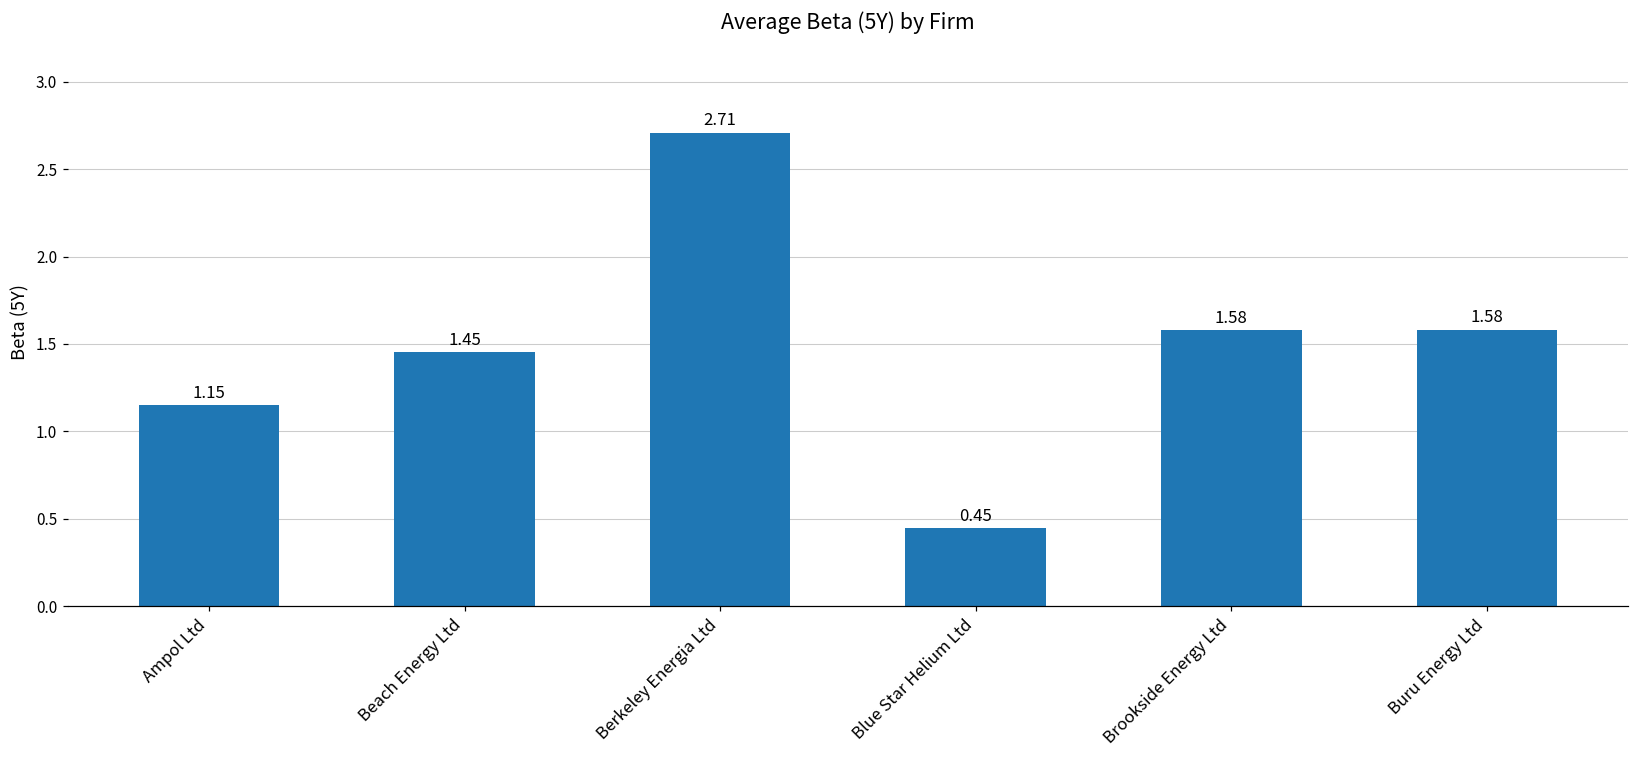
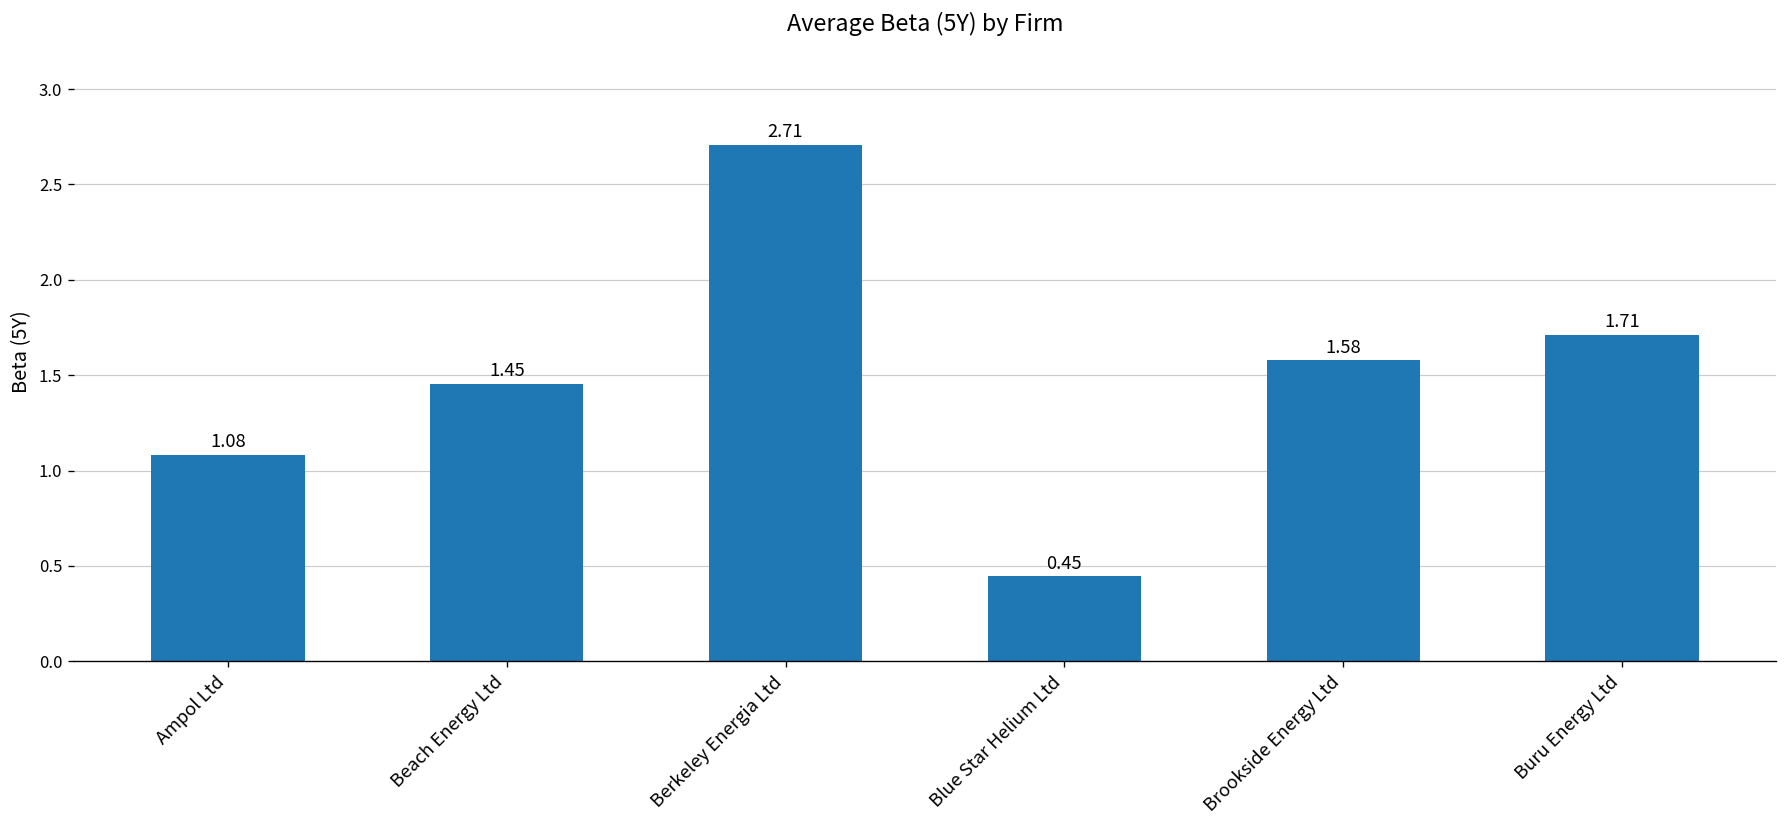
  {
-   "Ampol Ltd": 1.15,
+   "Ampol Ltd": 1.08,
    "Beach Energy Ltd": 1.45,
    "Berkeley Energia Ltd": 2.71,
    "Blue Star Helium Ltd": 0.45,
    "Brookside Energy Ltd": 1.58,
-   "Buru Energy Ltd": 1.58
+   "Buru Energy Ltd": 1.71
  }
